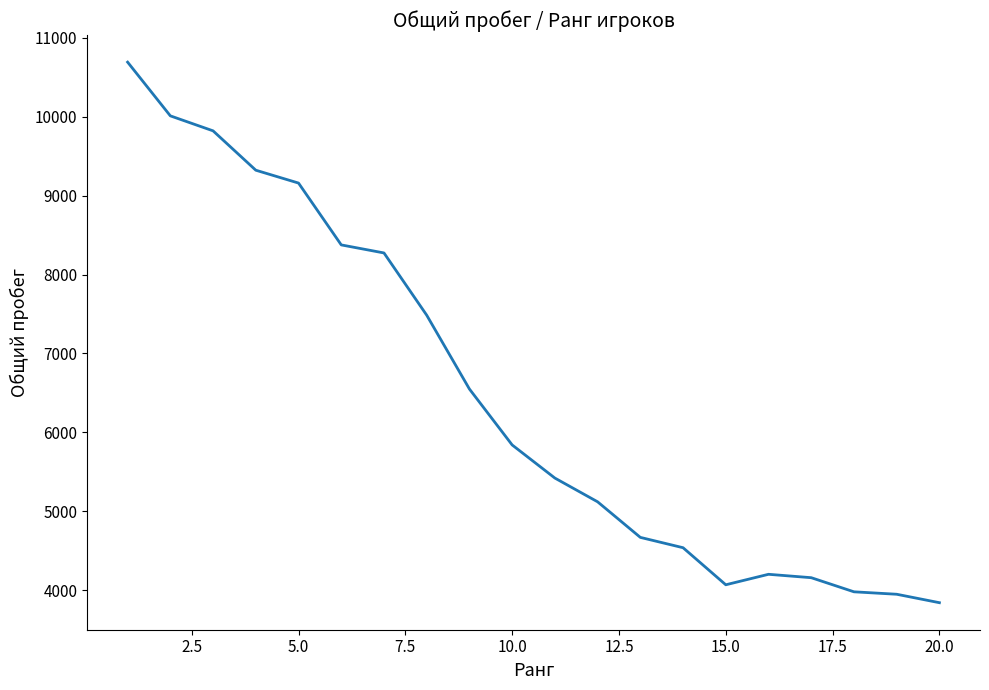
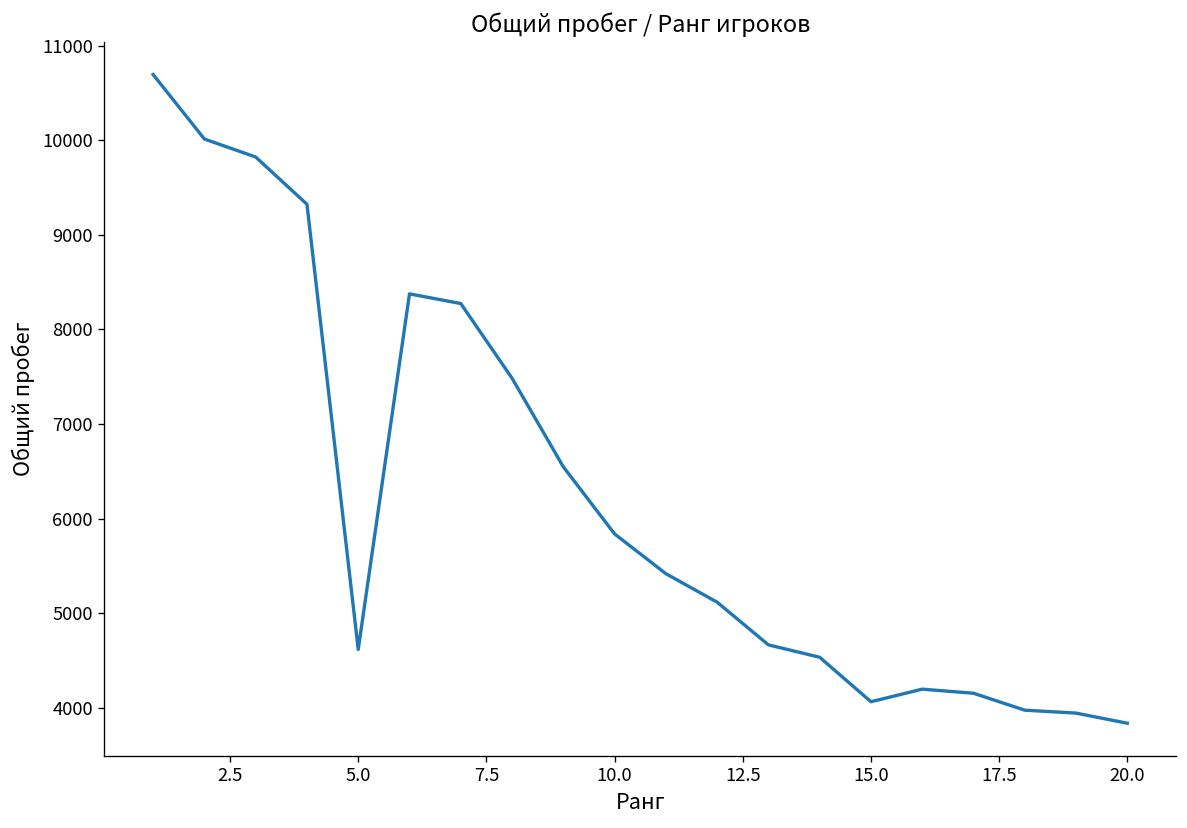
  {
-   "5.0": 9200,
+   "5.0": 4600,
    "10.0": 5800,
    "15.0": 4100,
    "20.0": 3800
  }
